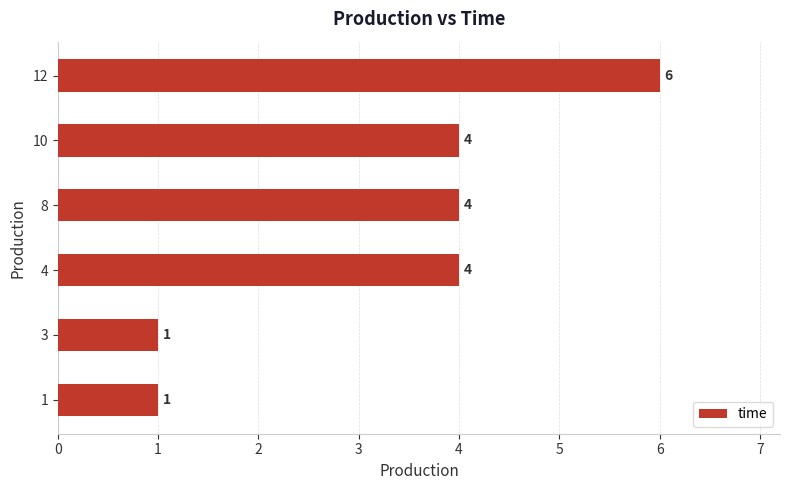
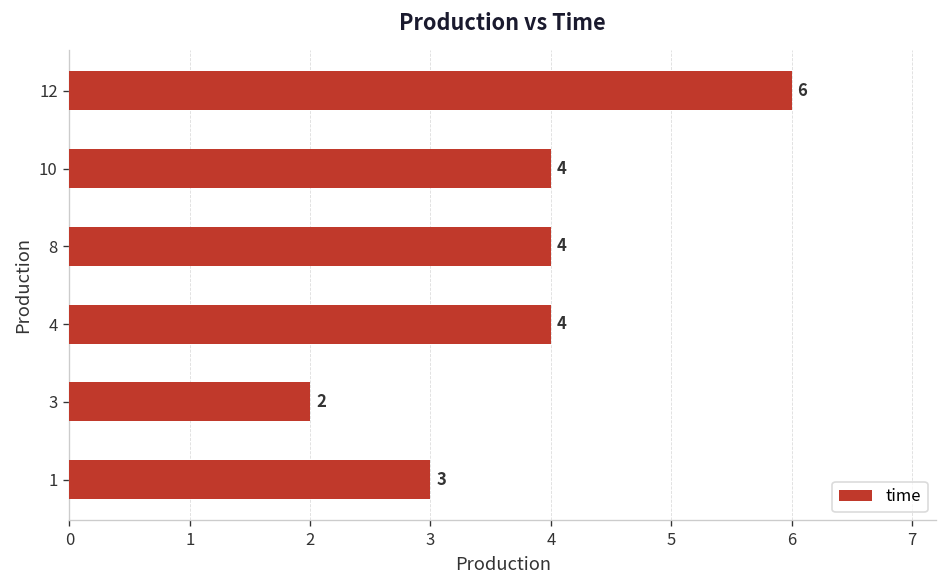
  {
    "12": 6,
    "10": 4,
    "8": 4,
    "4": 4,
-   "3": 1,
-   "1": 1
+   "3": 2,
+   "1": 3
  }
